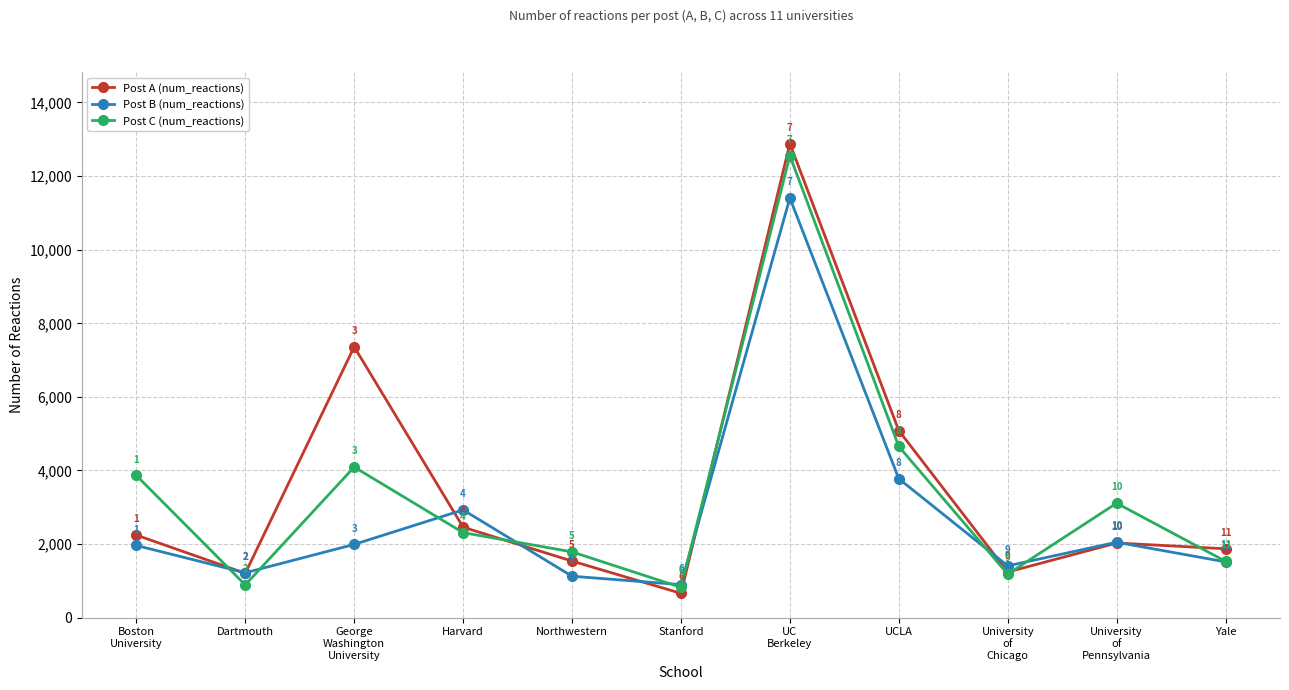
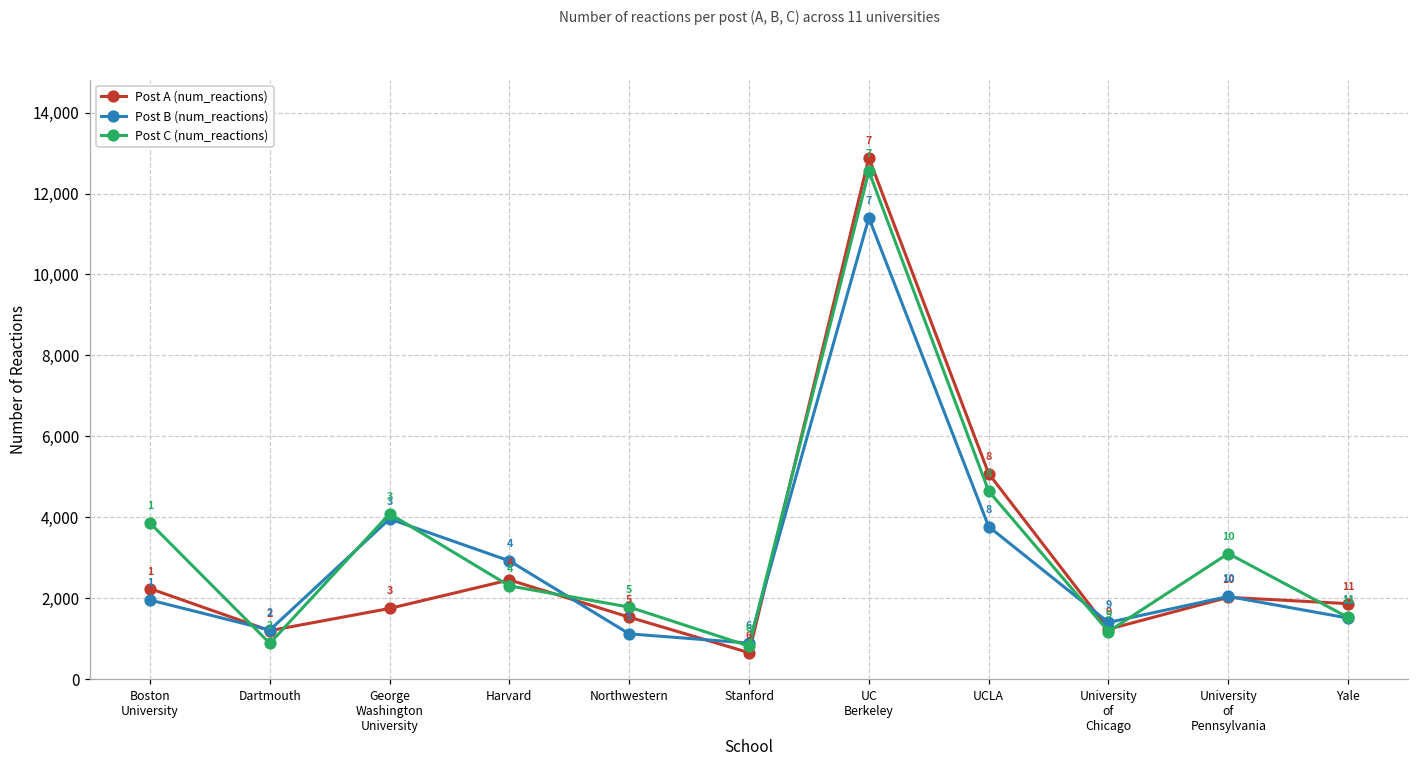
  {
    "Post A (num_reactions)": {
-     "George Washington University": "7,400",
+     "George Washington University": "1,800",
      "Harvard": "2,500",
      "Stanford": "700"
    },
    "Post B (num_reactions)": {
      "Boston University": "2,000",
-     "George Washington University": "2,000",
+     "George Washington University": "4,000",
      "Northwestern": "1,100"
    },
    "Post C (num_reactions)": {
      "Dartmouth": "900",
      "Harvard": "2,300",
      "Stanford": "800",
      "UC Berkeley": "12,600"
    }
  }
